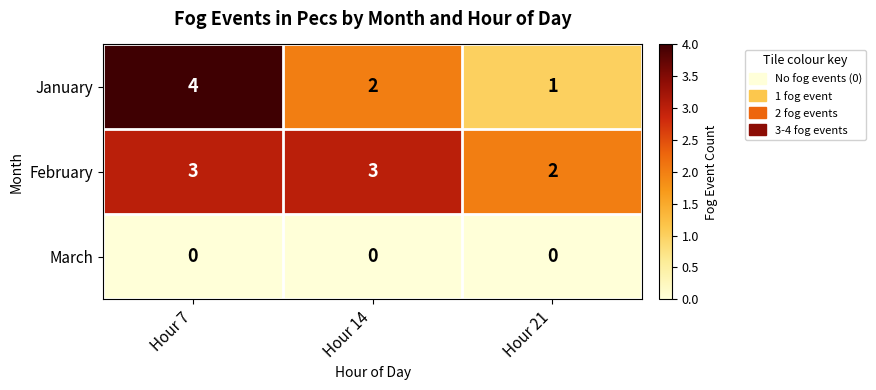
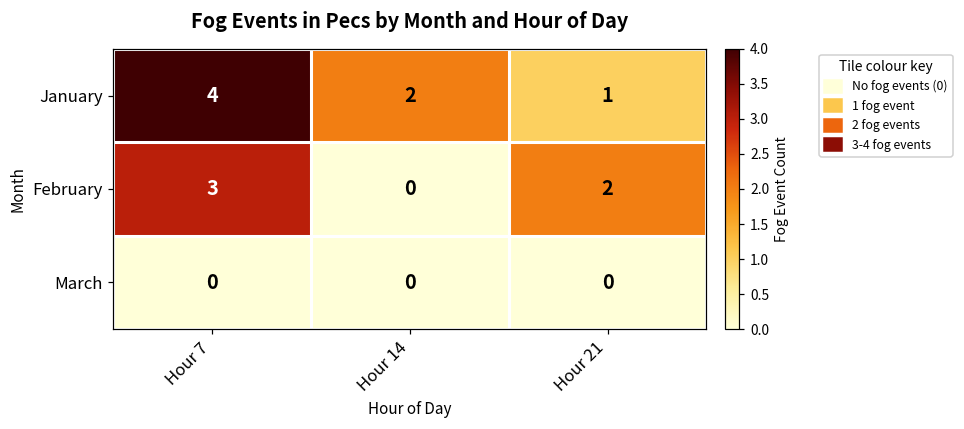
  {
    "January": {
      "Hour 7": 4,
      "Hour 14": 2,
      "Hour 21": 1
    },
    "February": {
      "Hour 7": 3,
-     "Hour 14": 3,
+     "Hour 14": 0,
      "Hour 21": 2
    },
    "March": {
      "Hour 7": 0,
      "Hour 14": 0,
      "Hour 21": 0
    }
  }
